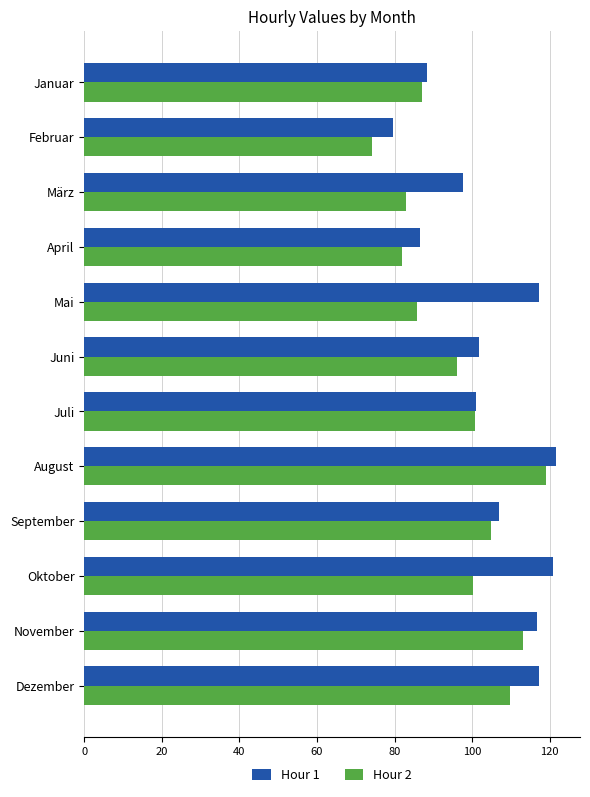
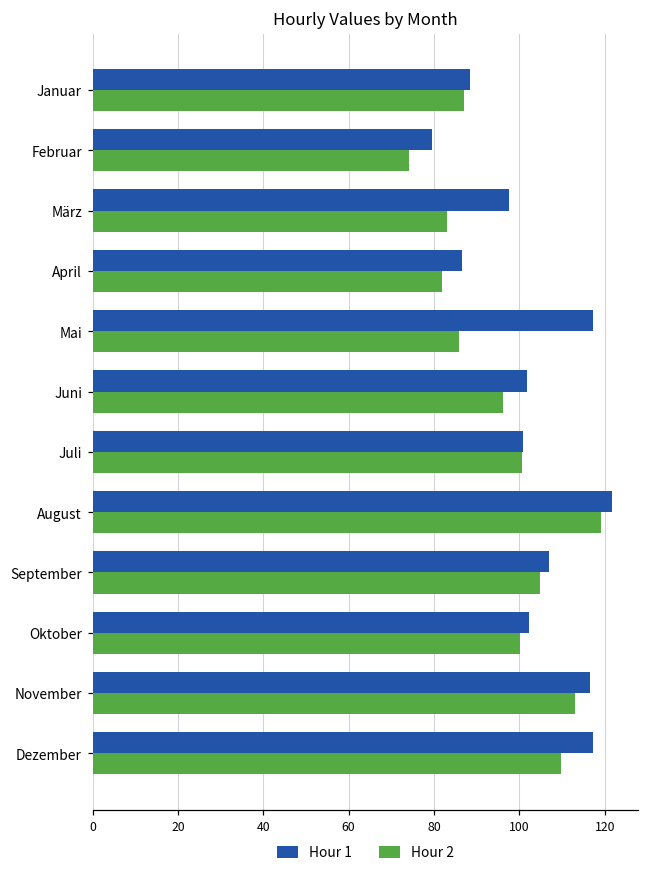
  {
    "Hour 1": {
      "Januar": 88,
      "Februar": 80,
      "März": 98,
      "April": 87,
      "Mai": 117,
      "Juni": 102,
      "Juli": 101,
      "August": 122,
      "September": 107,
-     "Oktober": 121,
+     "Oktober": 102,
      "November": 117,
      "Dezember": 117
    },
    "Hour 2": {
      "Januar": 87,
      "Februar": 74,
      "März": 83,
      "April": 82,
      "Mai": 86,
      "Juni": 96,
      "Juli": 101,
      "August": 119,
      "September": 105,
      "Oktober": 100,
      "November": 113,
      "Dezember": 110
    }
  }
